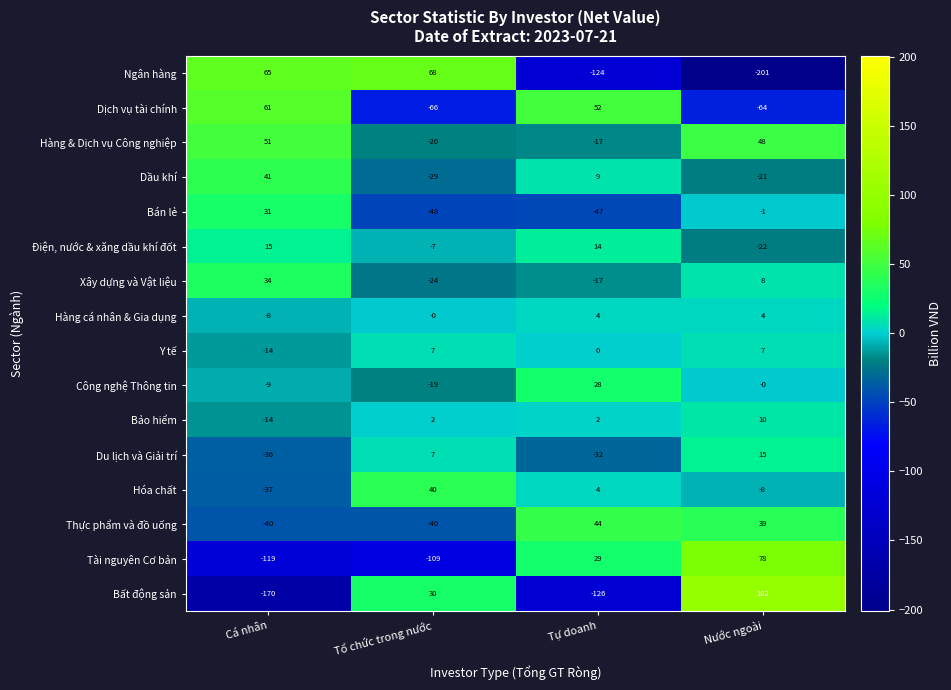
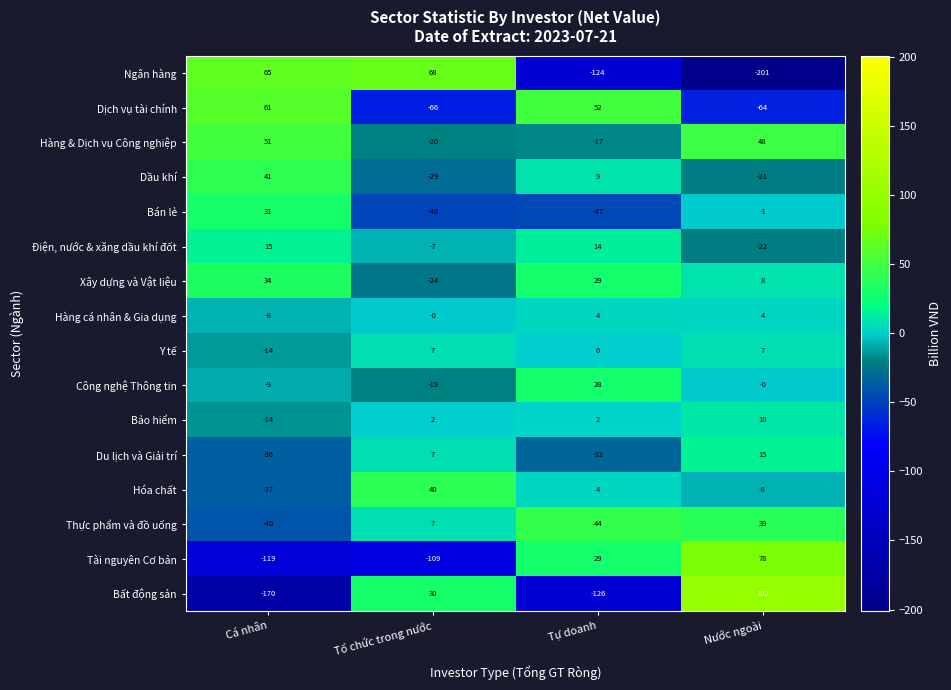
  {
    "Ngân hàng": {
      "Cá nhân": 65,
      "Tổ chức trong nước": 68,
      "Tự doanh": -124,
      "Nước ngoài": -201
    },
    "Dịch vụ tài chính": {
      "Cá nhân": 61,
      "Tổ chức trong nước": -66,
      "Tự doanh": 52,
      "Nước ngoài": -64
    },
    "Hàng & Dịch vụ Công nghiệp": {
      "Cá nhân": 51,
      "Tổ chức trong nước": -20,
      "Tự doanh": -17,
      "Nước ngoài": 48
    },
    "Dầu khí": {
      "Cá nhân": 41,
      "Tổ chức trong nước": -29,
      "Tự doanh": 9,
      "Nước ngoài": -21
    },
    "Bán lẻ": {
      "Cá nhân": 31,
      "Tổ chức trong nước": -48,
      "Tự doanh": -47,
      "Nước ngoài": -1
    },
    "Điện, nước & xăng dầu khí đốt": {
      "Cá nhân": 15,
      "Tổ chức trong nước": -7,
      "Tự doanh": 14,
      "Nước ngoài": -22
    },
    "Xây dựng và Vật liệu": {
      "Cá nhân": 34,
      "Tổ chức trong nước": -24,
-     "Tự doanh": -17,
+     "Tự doanh": 29,
      "Nước ngoài": 8
    },
    "Hàng cá nhân & Gia dụng": {
      "Cá nhân": -8,
      "Tổ chức trong nước": -0,
      "Tự doanh": 4,
      "Nước ngoài": 4
    },
    "Y tế": {
      "Cá nhân": -14,
      "Tổ chức trong nước": 7,
      "Tự doanh": 0,
      "Nước ngoài": 7
    },
    "Công nghệ Thông tin": {
      "Cá nhân": -9,
      "Tổ chức trong nước": -19,
      "Tự doanh": 28,
      "Nước ngoài": -0
    },
    "Bảo hiểm": {
      "Cá nhân": -14,
      "Tổ chức trong nước": 2,
      "Tự doanh": 2,
      "Nước ngoài": 10
    },
    "Du lịch và Giải trí": {
      "Cá nhân": -36,
      "Tổ chức trong nước": 7,
      "Tự doanh": -32,
      "Nước ngoài": 15
    },
    "Hóa chất": {
      "Cá nhân": -37,
      "Tổ chức trong nước": 40,
      "Tự doanh": 4,
      "Nước ngoài": -8
    },
    "Thực phẩm và đồ uống": {
      "Cá nhân": -40,
-     "Tổ chức trong nước": -40,
+     "Tổ chức trong nước": 7,
      "Tự doanh": 44,
      "Nước ngoài": 39
    },
    "Tài nguyên Cơ bản": {
      "Cá nhân": -119,
      "Tổ chức trong nước": -109,
      "Tự doanh": 29,
      "Nước ngoài": 78
    },
    "Bất động sản": {
      "Cá nhân": -170,
      "Tổ chức trong nước": 30,
      "Tự doanh": -126,
      "Nước ngoài": 102
    }
  }
